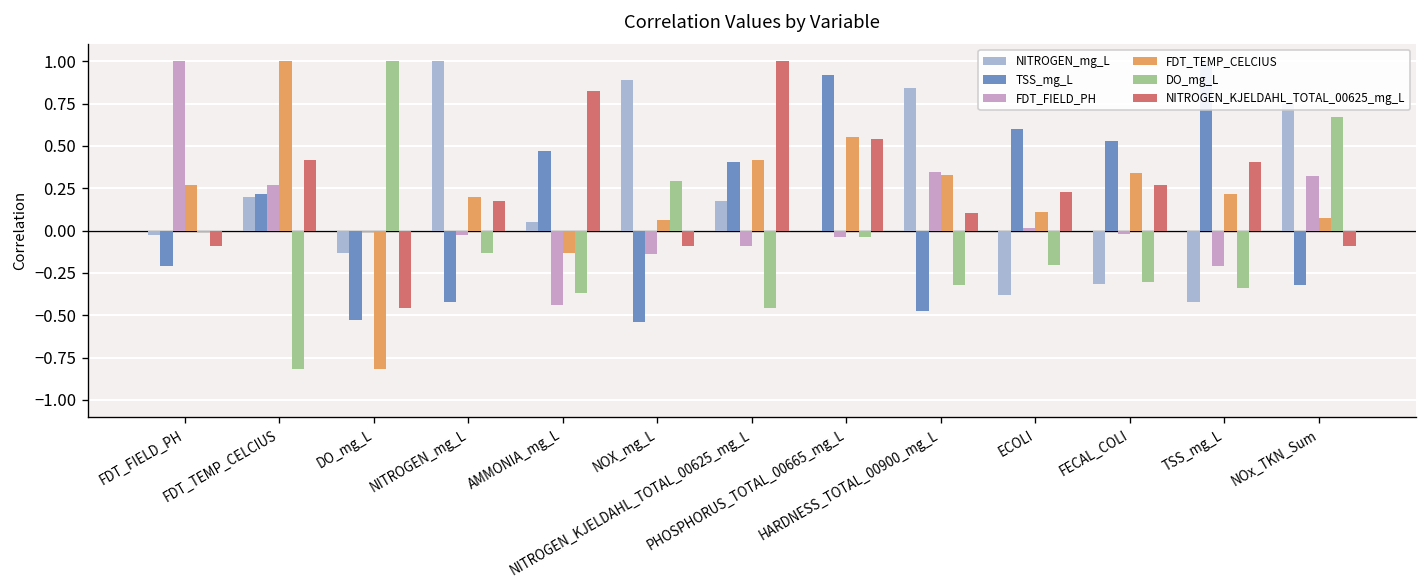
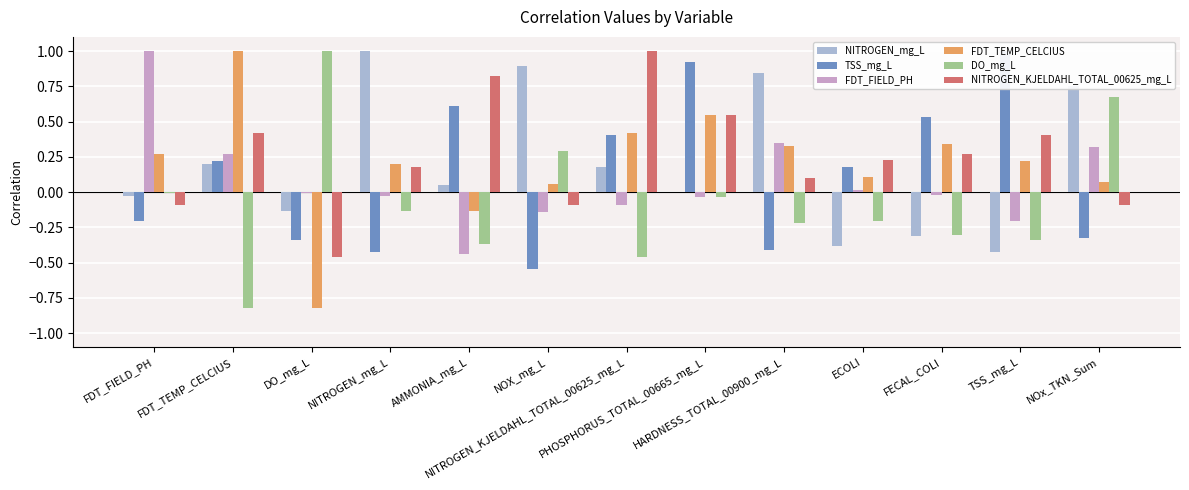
  {
    "TSS_mg_L": {
      "FDT_FIELD_PH": -0.21,
      "FDT_TEMP_CELCIUS": 0.22,
-     "DO_mg_L": -0.53,
+     "DO_mg_L": -0.34,
      "NITROGEN_mg_L": -0.42,
-     "AMMONIA_mg_L": 0.47,
+     "AMMONIA_mg_L": 0.61,
      "NOX_mg_L": -0.54,
      "NITROGEN_KJELDAHL_TOTAL_00625_mg_L": 0.41,
      "PHOSPHORUS_TOTAL_00665_mg_L": 0.92,
-     "HARDNESS_TOTAL_00900_mg_L": -0.47,
-     "ECOLI": 0.60,
+     "HARDNESS_TOTAL_00900_mg_L": -0.41,
+     "ECOLI": 0.18,
      "FECAL_COLI": 0.53,
      "NOx_TKN_Sum": -0.32
    },
    "DO_mg_L": {
      "FDT_TEMP_CELCIUS": -0.82,
      "DO_mg_L": 1.00,
      "NITROGEN_mg_L": -0.14,
      "AMMONIA_mg_L": -0.37,
      "NOX_mg_L": 0.29,
      "NITROGEN_KJELDAHL_TOTAL_00625_mg_L": -0.46,
      "PHOSPHORUS_TOTAL_00665_mg_L": -0.04,
-     "HARDNESS_TOTAL_00900_mg_L": -0.32,
+     "HARDNESS_TOTAL_00900_mg_L": -0.22,
      "ECOLI": -0.20,
      "FECAL_COLI": -0.31,
      "TSS_mg_L": -0.34,
      "NOx_TKN_Sum": 0.67
    }
  }
